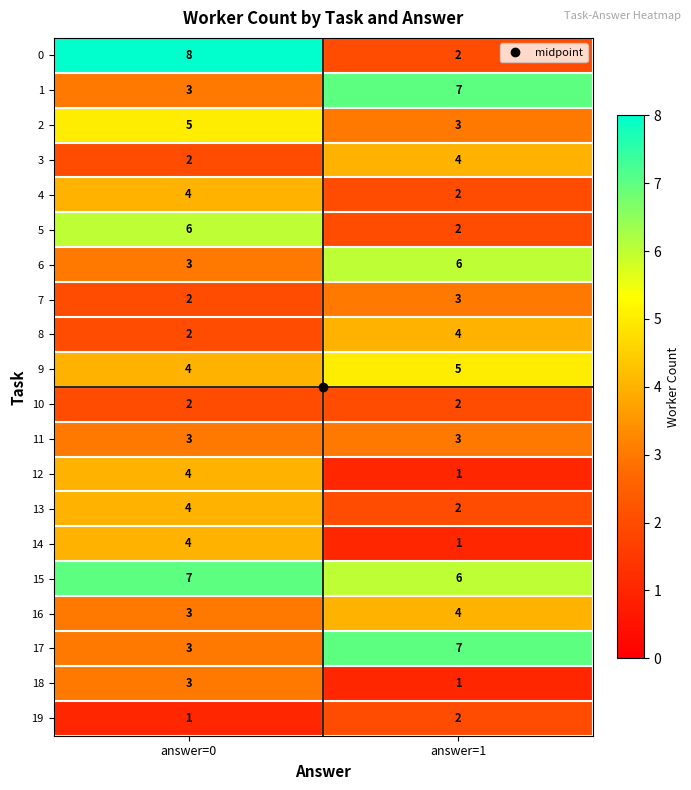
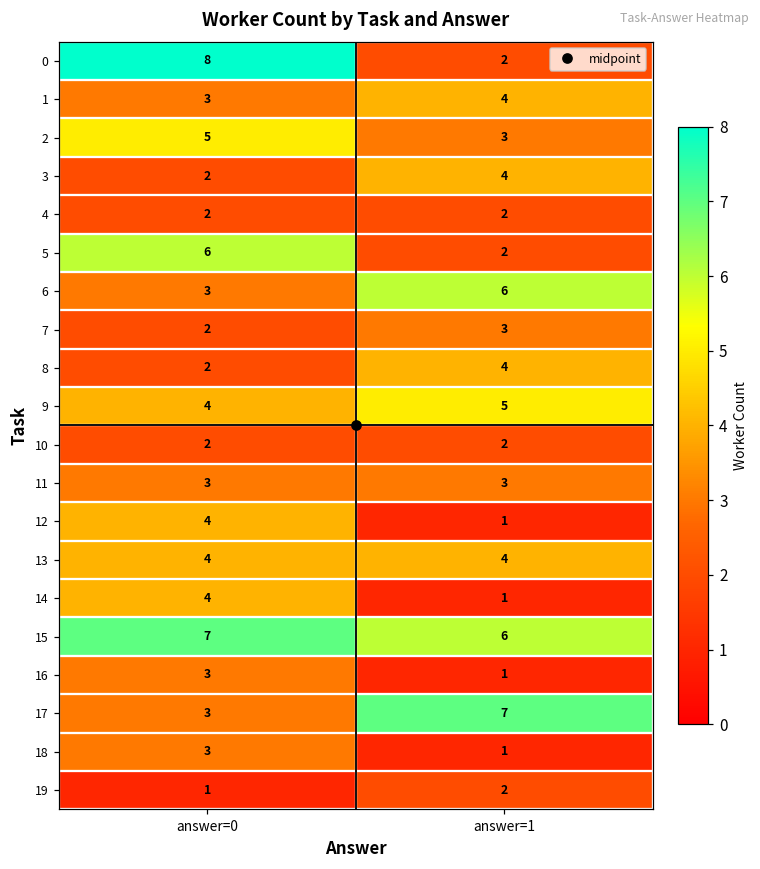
  {
    "0": {
      "answer=0": 8,
      "answer=1": 2
    },
    "1": {
      "answer=0": 3,
-     "answer=1": 7
+     "answer=1": 4
    },
    "2": {
      "answer=0": 5,
      "answer=1": 3
    },
    "3": {
      "answer=0": 2,
      "answer=1": 4
    },
    "4": {
-     "answer=0": 4,
+     "answer=0": 2,
      "answer=1": 2
    },
    "5": {
      "answer=0": 6,
      "answer=1": 2
    },
    "6": {
      "answer=0": 3,
      "answer=1": 6
    },
    "7": {
      "answer=0": 2,
      "answer=1": 3
    },
    "8": {
      "answer=0": 2,
      "answer=1": 4
    },
    "9": {
      "answer=0": 4,
      "answer=1": 5
    },
    "10": {
      "answer=0": 2,
      "answer=1": 2
    },
    "11": {
      "answer=0": 3,
      "answer=1": 3
    },
    "12": {
      "answer=0": 4,
      "answer=1": 1
    },
    "13": {
      "answer=0": 4,
-     "answer=1": 2
+     "answer=1": 4
    },
    "14": {
      "answer=0": 4,
      "answer=1": 1
    },
    "15": {
      "answer=0": 7,
      "answer=1": 6
    },
    "16": {
      "answer=0": 3,
-     "answer=1": 4
+     "answer=1": 1
    },
    "17": {
      "answer=0": 3,
      "answer=1": 7
    },
    "18": {
      "answer=0": 3,
      "answer=1": 1
    },
    "19": {
      "answer=0": 1,
      "answer=1": 2
    }
  }
